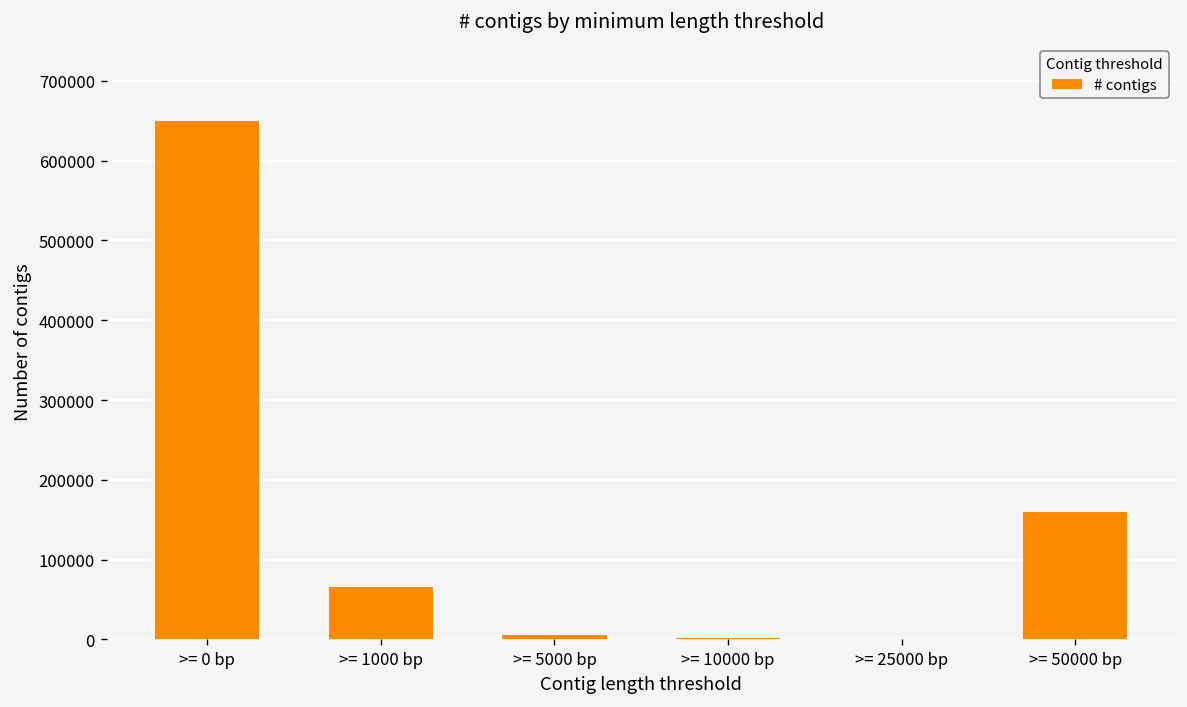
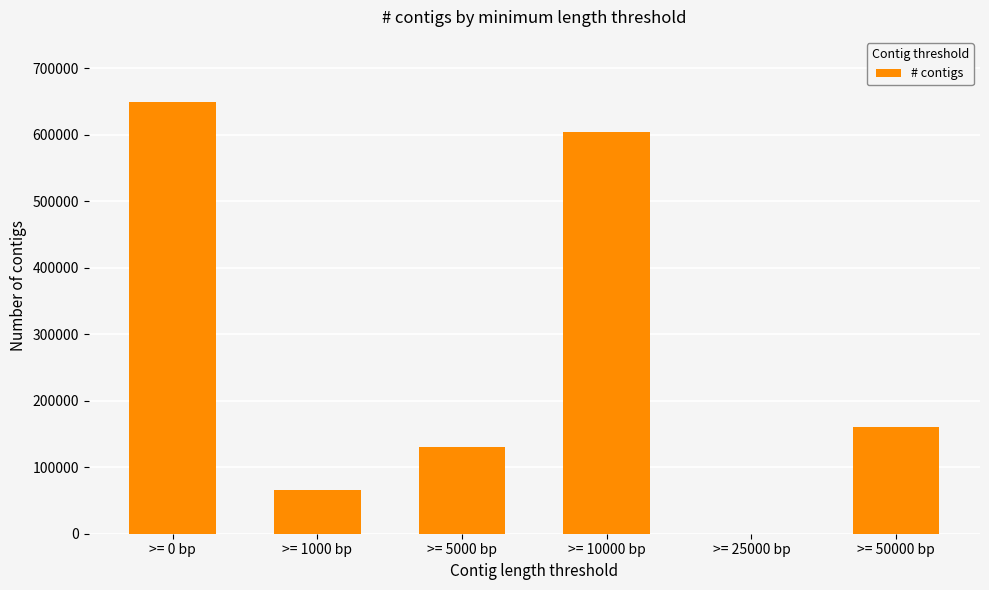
  {
    ">= 0 bp": 650000,
    ">= 1000 bp": 70000,
-   ">= 5000 bp": 10000,
-   ">= 10000 bp": 0,
+   ">= 5000 bp": 130000,
+   ">= 10000 bp": 600000,
    ">= 50000 bp": 160000
  }
